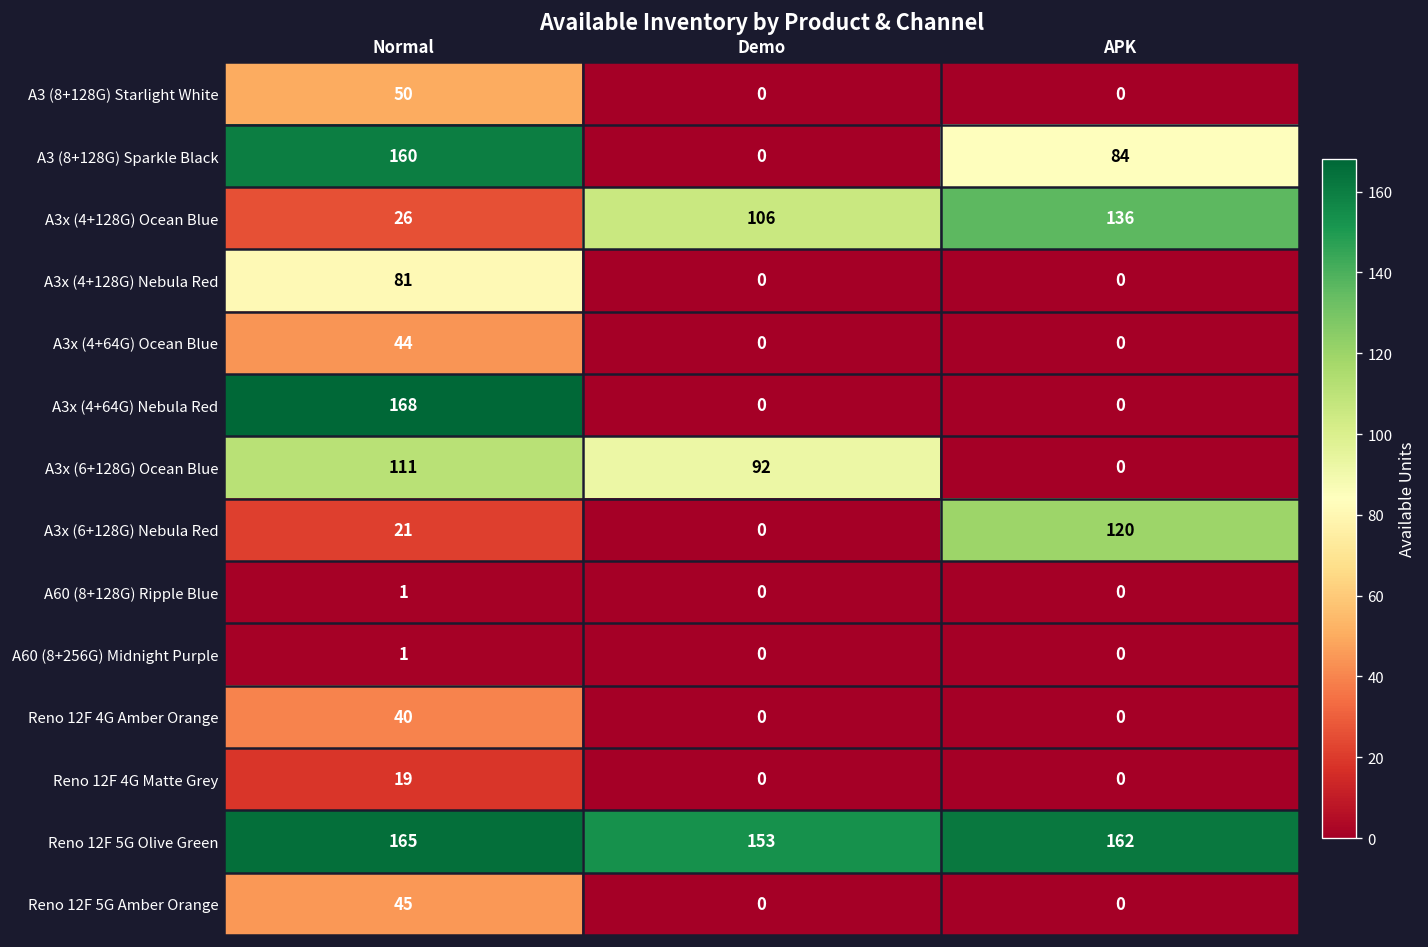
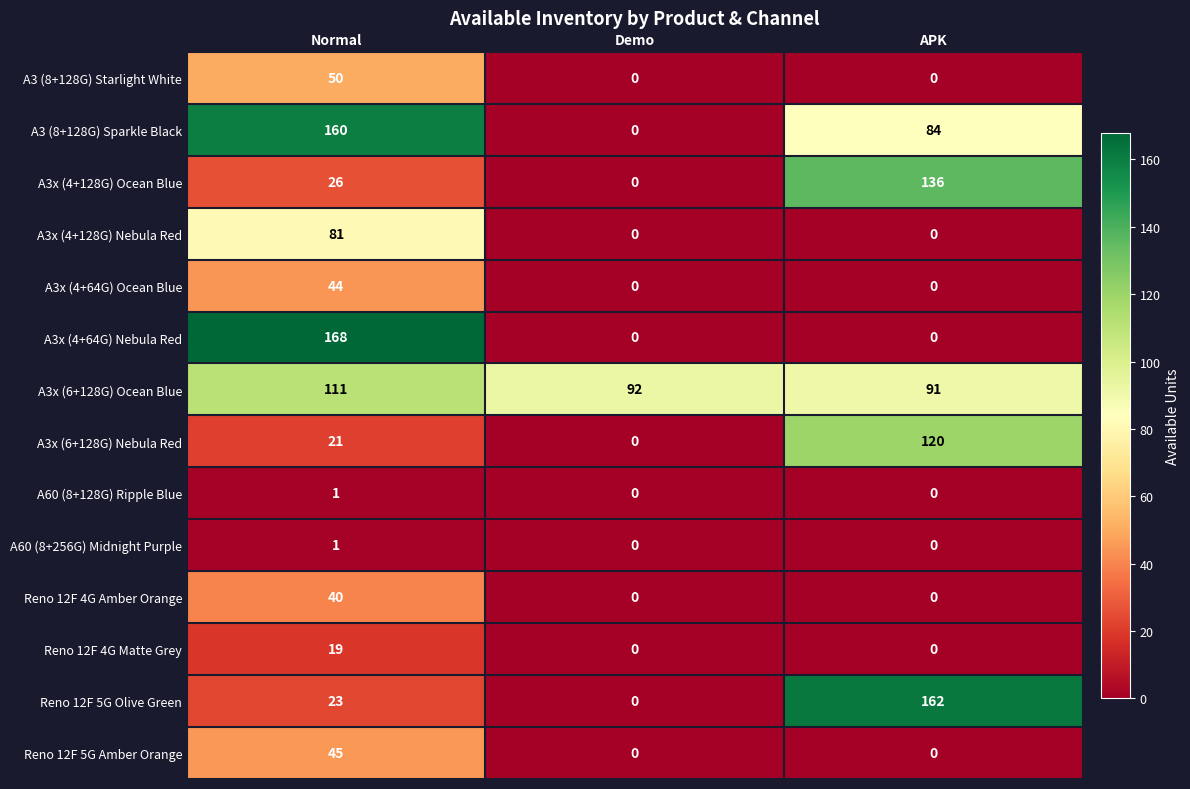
  {
    "A3 (8+128G) Starlight White": {
      "Normal": 50,
      "Demo": 0,
      "APK": 0
    },
    "A3 (8+128G) Sparkle Black": {
      "Normal": 160,
      "Demo": 0,
      "APK": 84
    },
    "A3x (4+128G) Ocean Blue": {
      "Normal": 26,
-     "Demo": 106,
+     "Demo": 0,
      "APK": 136
    },
    "A3x (4+128G) Nebula Red": {
      "Normal": 81,
      "Demo": 0,
      "APK": 0
    },
    "A3x (4+64G) Ocean Blue": {
      "Normal": 44,
      "Demo": 0,
      "APK": 0
    },
    "A3x (4+64G) Nebula Red": {
      "Normal": 168,
      "Demo": 0,
      "APK": 0
    },
    "A3x (6+128G) Ocean Blue": {
      "Normal": 111,
      "Demo": 92,
-     "APK": 0
+     "APK": 91
    },
    "A3x (6+128G) Nebula Red": {
      "Normal": 21,
      "Demo": 0,
      "APK": 120
    },
    "A60 (8+128G) Ripple Blue": {
      "Normal": 1,
      "Demo": 0,
      "APK": 0
    },
    "A60 (8+256G) Midnight Purple": {
      "Normal": 1,
      "Demo": 0,
      "APK": 0
    },
    "Reno 12F 4G Amber Orange": {
      "Normal": 40,
      "Demo": 0,
      "APK": 0
    },
    "Reno 12F 4G Matte Grey": {
      "Normal": 19,
      "Demo": 0,
      "APK": 0
    },
    "Reno 12F 5G Olive Green": {
-     "Normal": 165,
-     "Demo": 153,
+     "Normal": 23,
+     "Demo": 0,
      "APK": 162
    },
    "Reno 12F 5G Amber Orange": {
      "Normal": 45,
      "Demo": 0,
      "APK": 0
    }
  }
